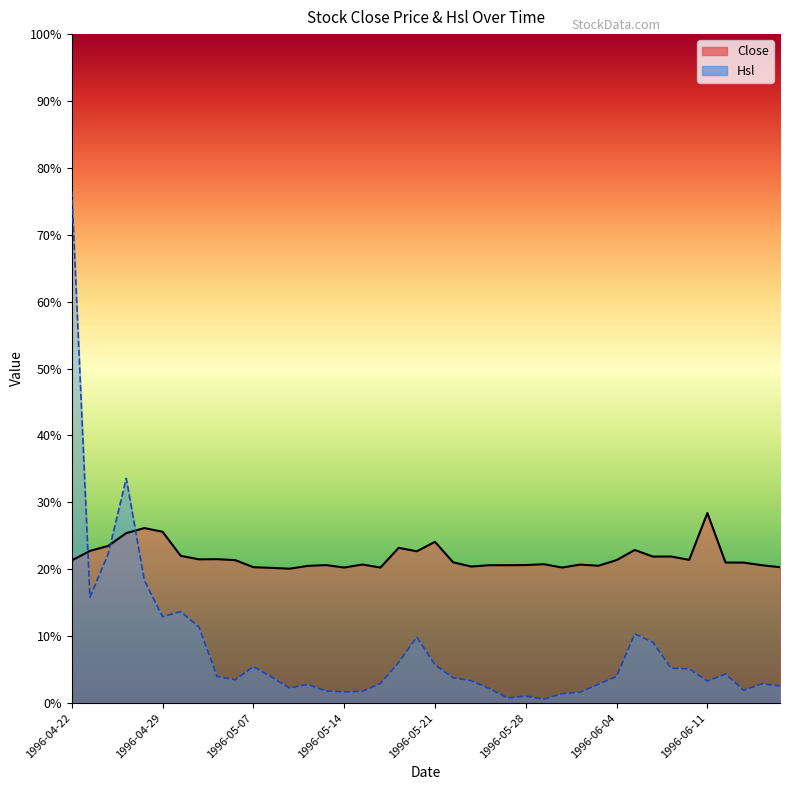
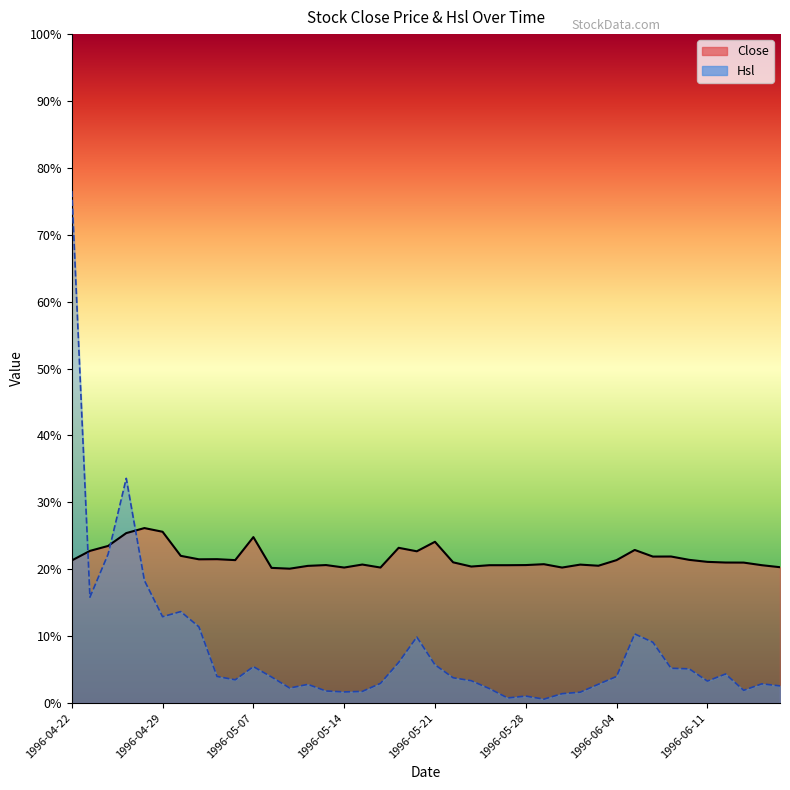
  {
    "Close": {
      "1996-04-22": "21%",
      "1996-04-29": "26%",
-     "1996-05-07": "20%",
+     "1996-05-07": "25%",
      "1996-05-14": "20%",
      "1996-05-21": "24%",
      "1996-05-28": "21%",
      "1996-06-04": "21%",
-     "1996-06-11": "28%"
+     "1996-06-11": "21%"
    },
    "Hsl": {
      "1996-04-22": "77%",
      "1996-04-29": "13%",
      "1996-05-07": "5%",
      "1996-05-14": "2%",
      "1996-05-21": "6%",
      "1996-05-28": "1%",
      "1996-06-04": "4%",
      "1996-06-11": "3%"
    }
  }
